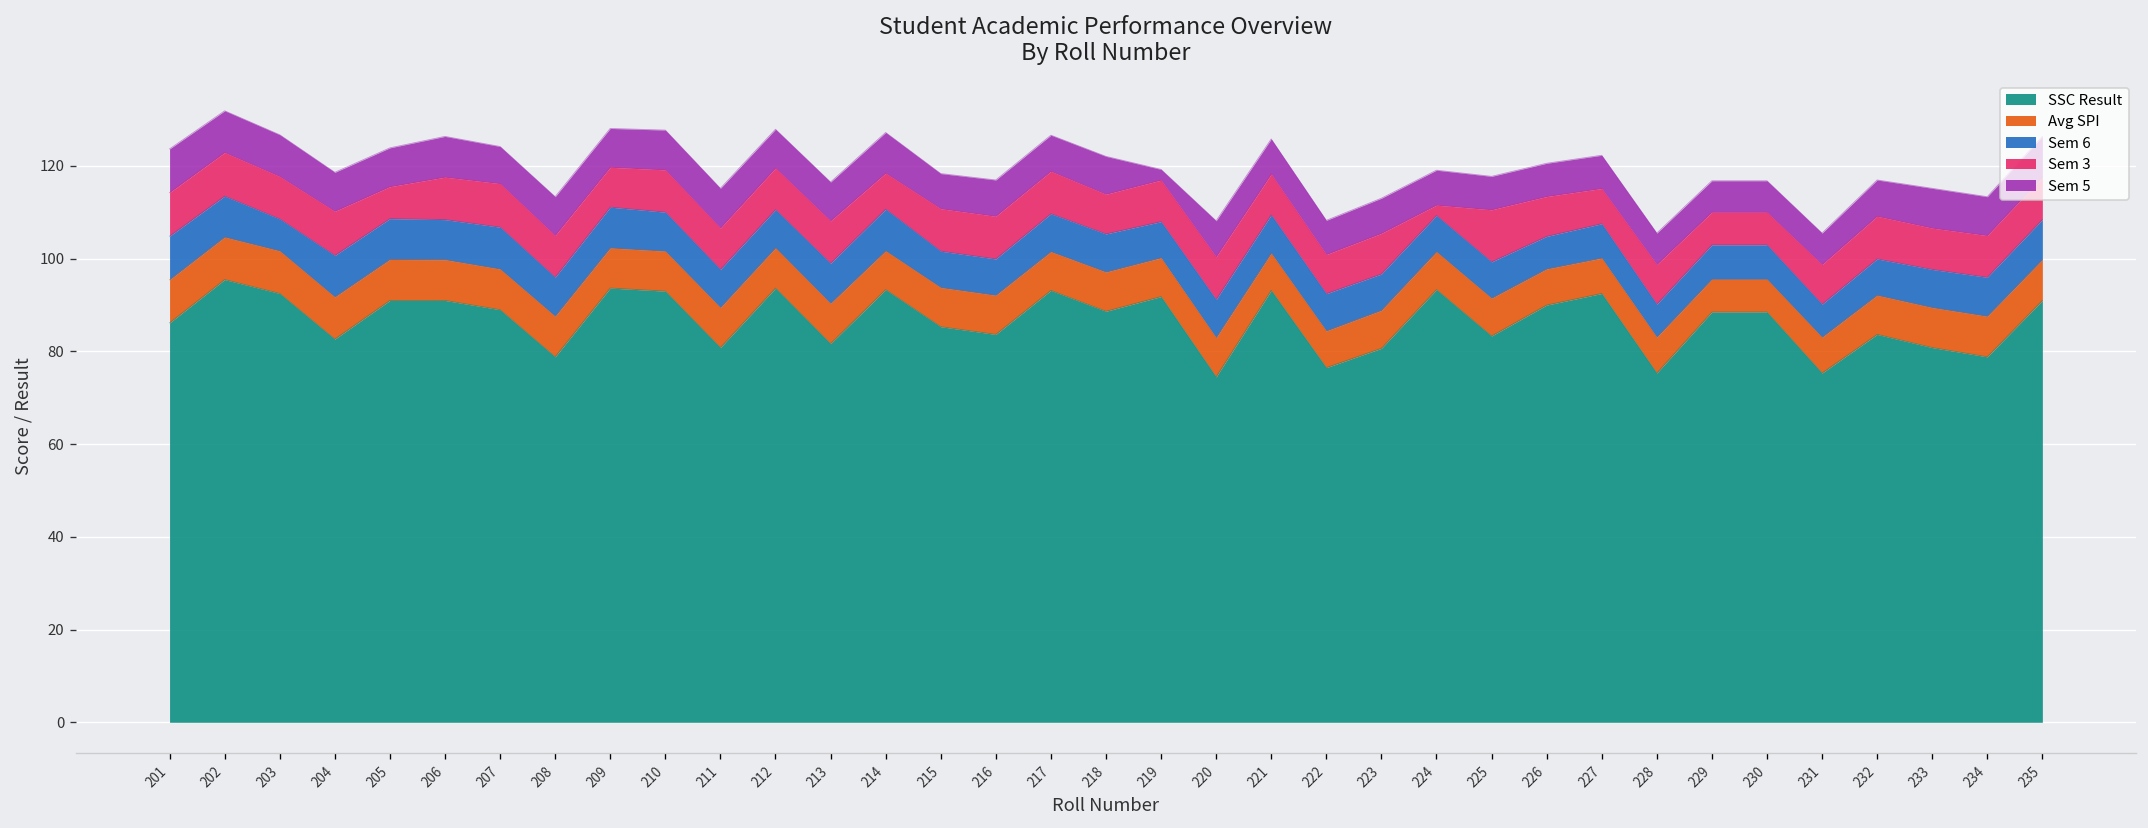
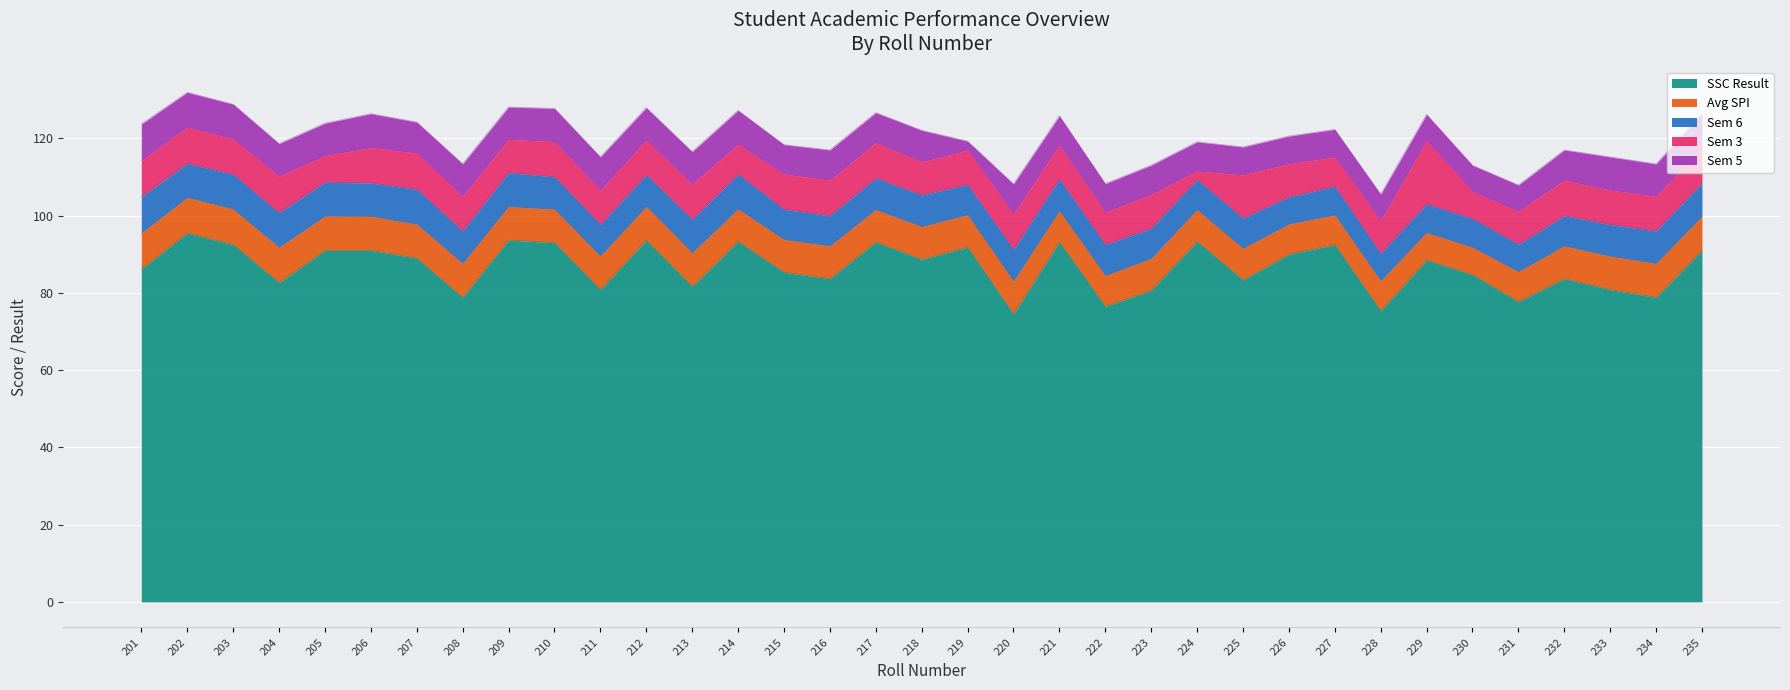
  {
    "SSC Result": {
      "201": 86,
      "202": 96,
      "203": 93,
      "204": 83,
      "205": 91,
      "206": 91,
      "207": 89,
      "208": 79,
      "209": 94,
      "210": 93,
      "211": 81,
      "212": 94,
      "213": 82,
      "214": 93,
      "215": 85,
      "216": 84,
      "217": 93,
      "218": 89,
      "219": 92,
      "220": 75,
      "221": 93,
      "222": 77,
      "223": 81,
      "224": 93,
      "225": 83,
      "226": 90,
      "227": 93,
      "228": 75,
      "229": 89,
-     "230": 89,
-     "231": 75,
+     "230": 85,
+     "231": 78,
      "232": 84,
      "233": 81,
      "234": 79,
      "235": 91
    },
    "Avg SPI": {
      "201": 9,
      "202": 9,
      "203": 9,
      "204": 9,
      "205": 9,
      "206": 9,
      "207": 9,
      "208": 9,
      "209": 9,
      "210": 9,
      "211": 9,
      "212": 9,
      "213": 9,
      "214": 8,
      "215": 8,
      "216": 8,
      "217": 8,
      "218": 8,
      "219": 8,
      "220": 8,
      "221": 8,
      "222": 8,
      "223": 8,
      "224": 8,
      "225": 8,
      "226": 8,
      "227": 8,
      "228": 8,
      "229": 7,
      "230": 7,
      "231": 8,
      "232": 8,
      "233": 9,
      "234": 9,
      "235": 9
    },
    "Sem 6": {
      "201": 9,
      "202": 9,
-     "203": 7,
+     "203": 9,
      "204": 9,
      "205": 9,
      "206": 9,
      "207": 9,
      "208": 8,
      "209": 9,
      "210": 8,
      "211": 8,
      "212": 8,
      "213": 9,
      "214": 9,
      "215": 8,
      "216": 8,
      "217": 8,
      "218": 8,
      "219": 8,
      "220": 8,
      "221": 8,
      "222": 8,
      "223": 8,
      "224": 8,
      "225": 8,
      "226": 7,
      "227": 7,
      "228": 7,
      "229": 7,
      "230": 7,
      "231": 7,
      "232": 8,
      "233": 8,
      "234": 8,
      "235": 9
    },
    "Sem 3": {
      "201": 9,
      "202": 9,
      "203": 9,
      "204": 10,
      "205": 7,
      "206": 9,
      "207": 9,
      "208": 9,
      "209": 9,
      "210": 9,
      "211": 9,
      "212": 9,
      "213": 9,
      "214": 8,
      "215": 9,
      "216": 9,
      "217": 9,
      "218": 9,
      "219": 9,
      "220": 9,
      "221": 9,
      "222": 8,
      "223": 9,
      "224": 2,
      "225": 11,
      "226": 9,
      "227": 8,
      "228": 9,
-     "229": 7,
+     "229": 16,
      "230": 7,
      "231": 9,
      "232": 9,
      "233": 9,
      "234": 9
    },
    "Sem 5": {
      "201": 9,
      "202": 9,
      "203": 9,
      "204": 8,
      "205": 8,
      "206": 9,
      "207": 8,
      "208": 8,
      "209": 8,
      "210": 9,
      "211": 9,
      "212": 8,
      "213": 8,
      "214": 9,
      "215": 8,
      "216": 8,
      "217": 8,
      "218": 8,
      "219": 2,
      "220": 8,
      "221": 8,
      "222": 7,
      "223": 8,
      "224": 8,
      "225": 7,
      "226": 7,
      "227": 7,
      "228": 7,
      "229": 7,
      "230": 7,
      "231": 7,
      "232": 8,
      "233": 9,
      "234": 8
    }
  }
